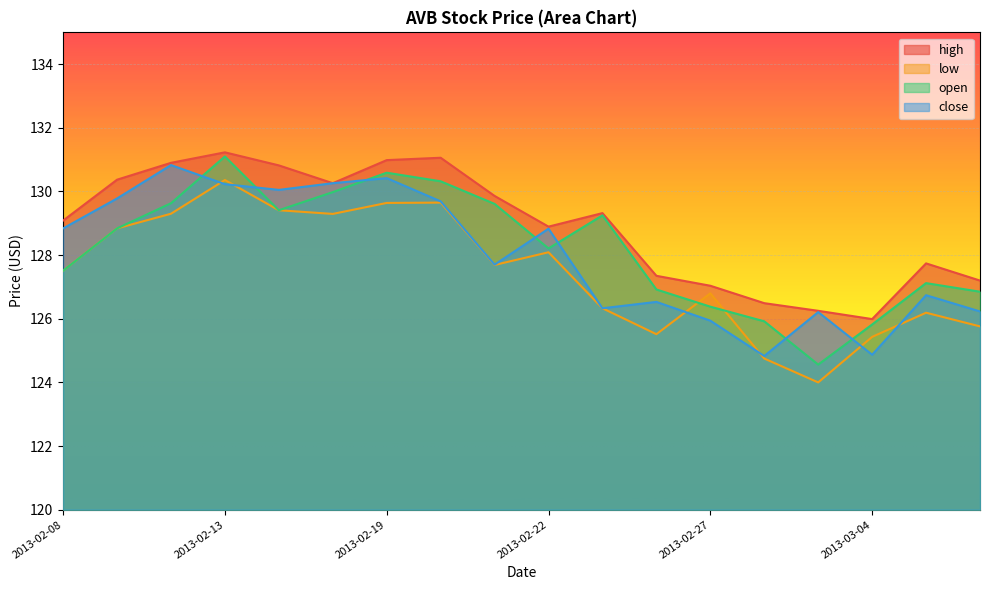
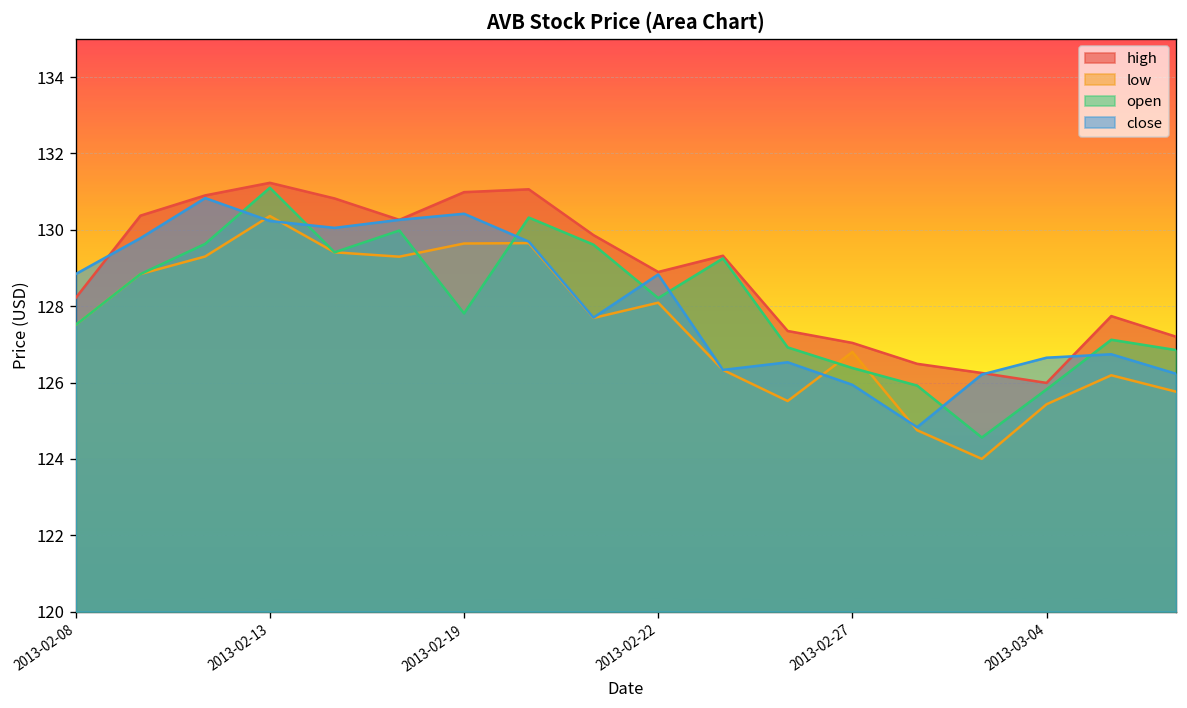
  {
    "high": {
-     "2013-02-08": 129.1,
+     "2013-02-08": 128.2,
      "2013-02-13": 131.2,
      "2013-02-19": 131.0,
      "2013-02-27": 127.0,
      "2013-03-04": 126.0
    },
    "low": {
      "2013-02-13": 130.4,
      "2013-02-19": 129.6,
      "2013-02-22": 128.1,
      "2013-02-27": 126.8,
      "2013-03-04": 125.4
    },
    "open": {
      "2013-02-13": 131.1,
-     "2013-02-19": 130.6,
+     "2013-02-19": 127.8,
      "2013-02-22": 128.2,
      "2013-02-27": 126.4,
      "2013-03-04": 125.8
    },
    "close": {
      "2013-02-08": 128.8,
      "2013-02-13": 130.2,
      "2013-02-19": 130.4,
      "2013-02-27": 125.9,
-     "2013-03-04": 124.9
+     "2013-03-04": 126.7
    }
  }
